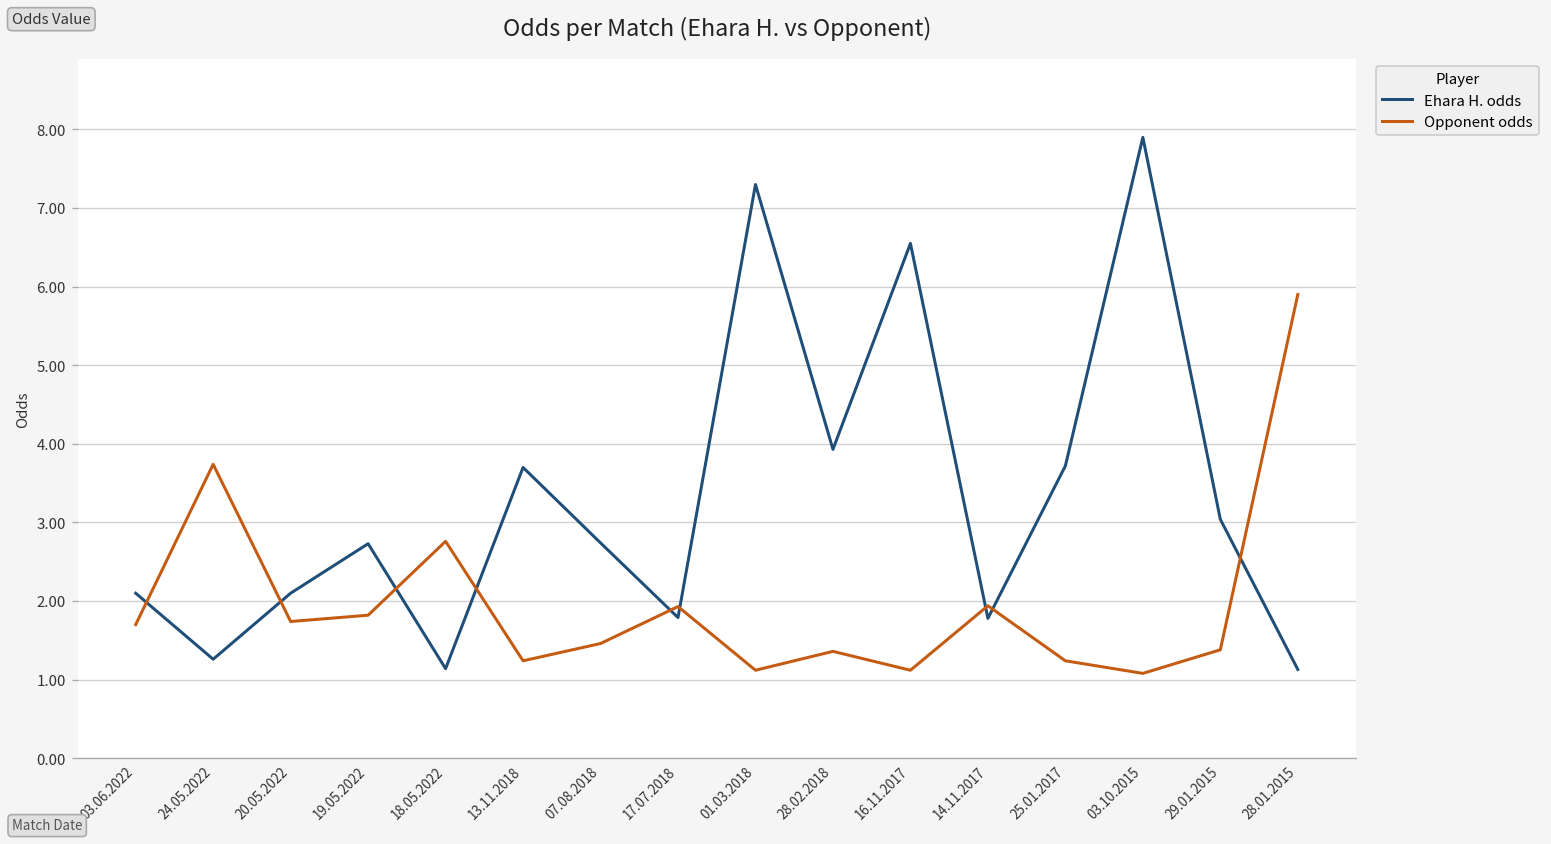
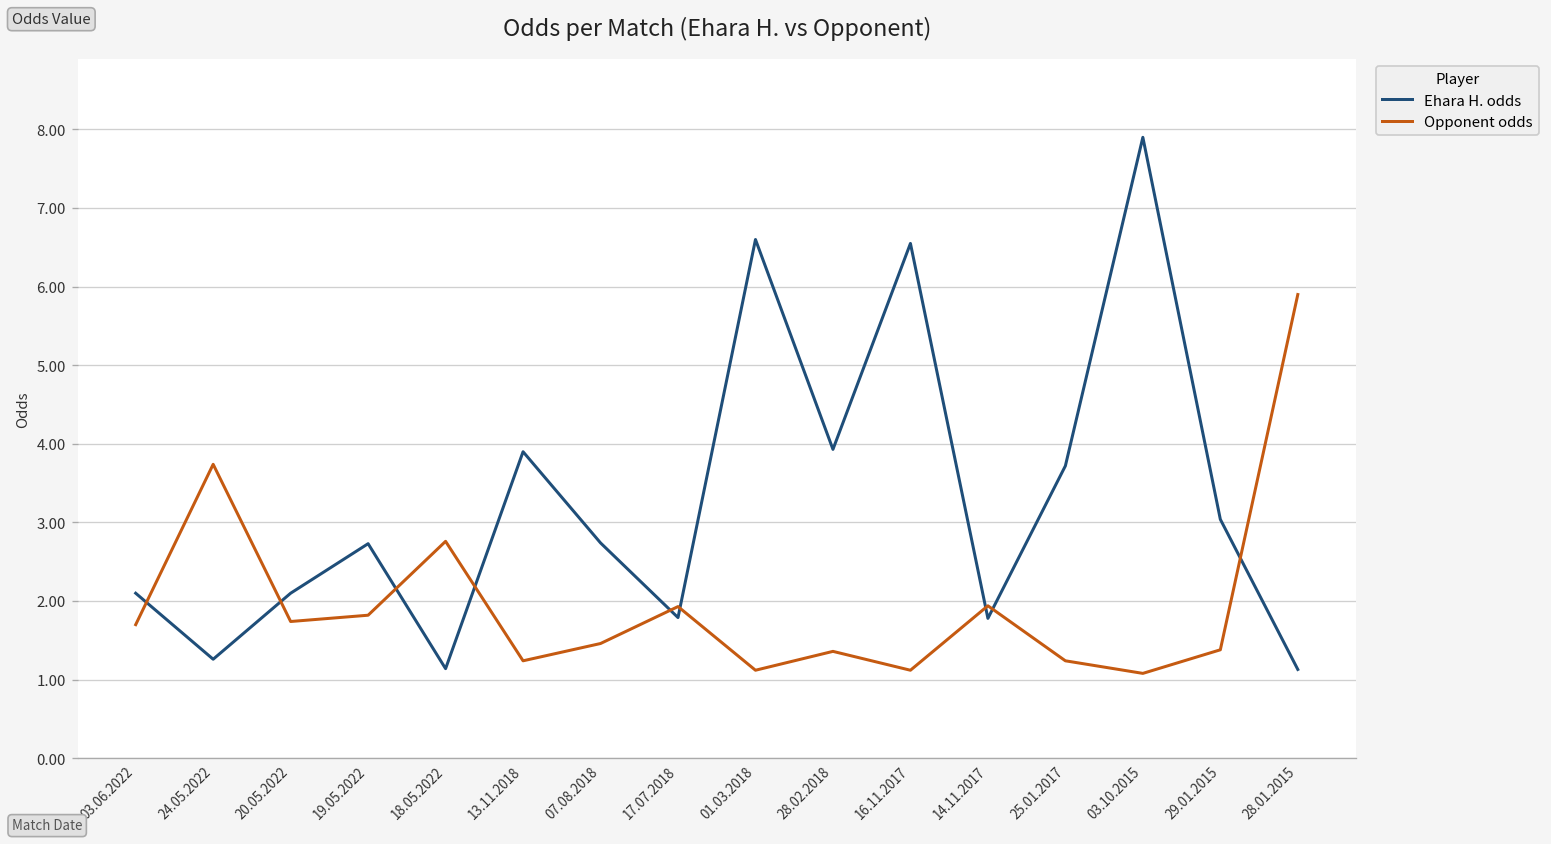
  {
    "Ehara H. odds": {
      "03.06.2022": 2.1,
      "24.05.2022": 1.3,
      "20.05.2022": 2.1,
      "19.05.2022": 2.7,
      "18.05.2022": 1.1,
-     "13.11.2018": 3.7,
+     "13.11.2018": 3.9,
      "07.08.2018": 2.7,
      "17.07.2018": 1.8,
-     "01.03.2018": 7.3,
+     "01.03.2018": 6.6,
      "28.02.2018": 3.9,
      "16.11.2017": 6.6,
      "14.11.2017": 1.8,
      "25.01.2017": 3.7,
      "03.10.2015": 7.9,
      "29.01.2015": 3.0,
      "28.01.2015": 1.1
    },
    "Opponent odds": {
      "03.06.2022": 1.7,
      "24.05.2022": 3.7,
      "20.05.2022": 1.7,
      "19.05.2022": 1.8,
      "18.05.2022": 2.8,
      "13.11.2018": 1.2,
      "07.08.2018": 1.5,
      "17.07.2018": 1.9,
      "01.03.2018": 1.1,
      "28.02.2018": 1.4,
      "16.11.2017": 1.1,
      "14.11.2017": 1.9,
      "25.01.2017": 1.2,
      "03.10.2015": 1.1,
      "29.01.2015": 1.4,
      "28.01.2015": 5.9
    }
  }
